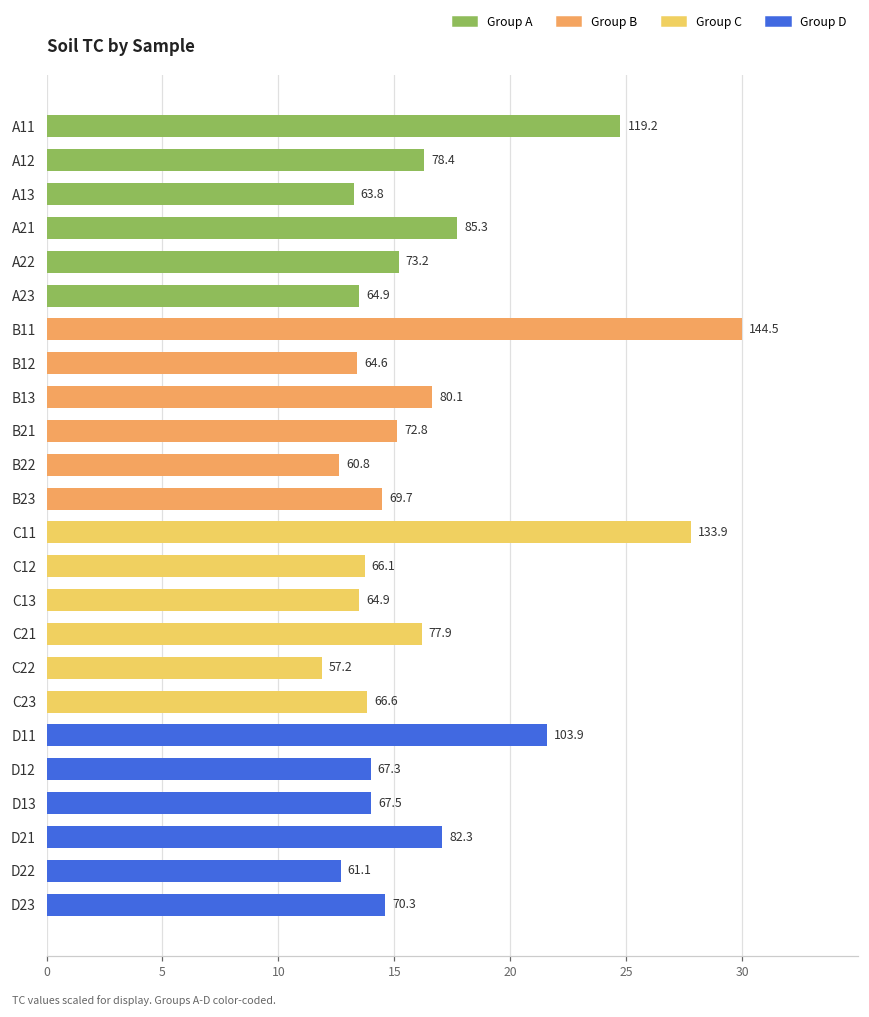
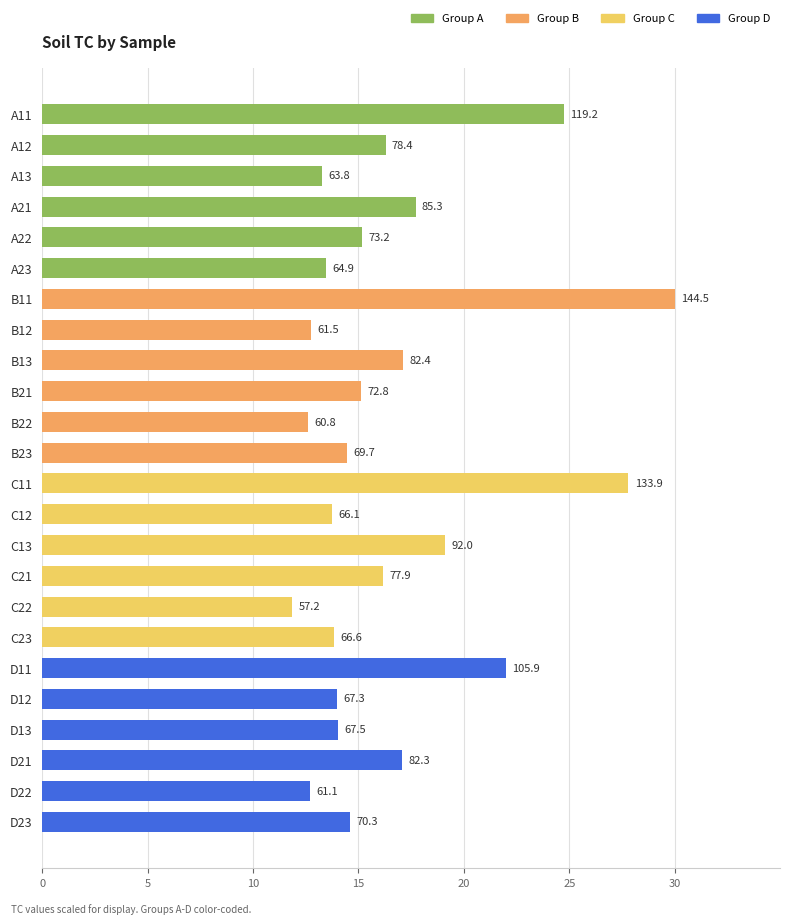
  {
-   "B12": 64.6,
-   "B13": 80.1,
-   "C13": 64.9,
-   "D11": 103.9
+   "B12": 61.5,
+   "B13": 82.4,
+   "C13": 92.0,
+   "D11": 105.9
  }
